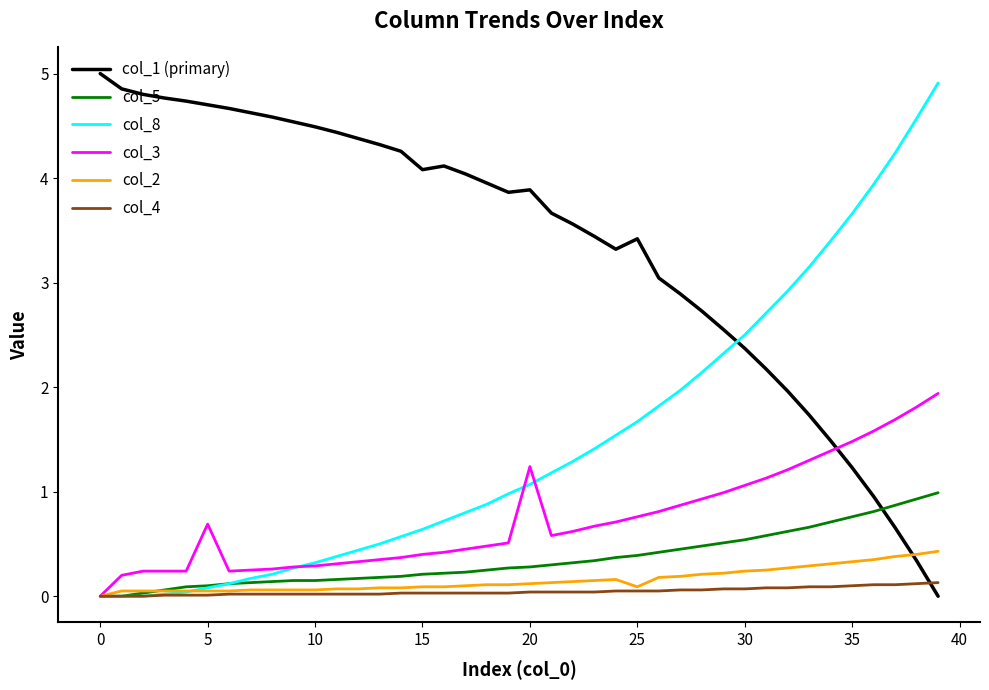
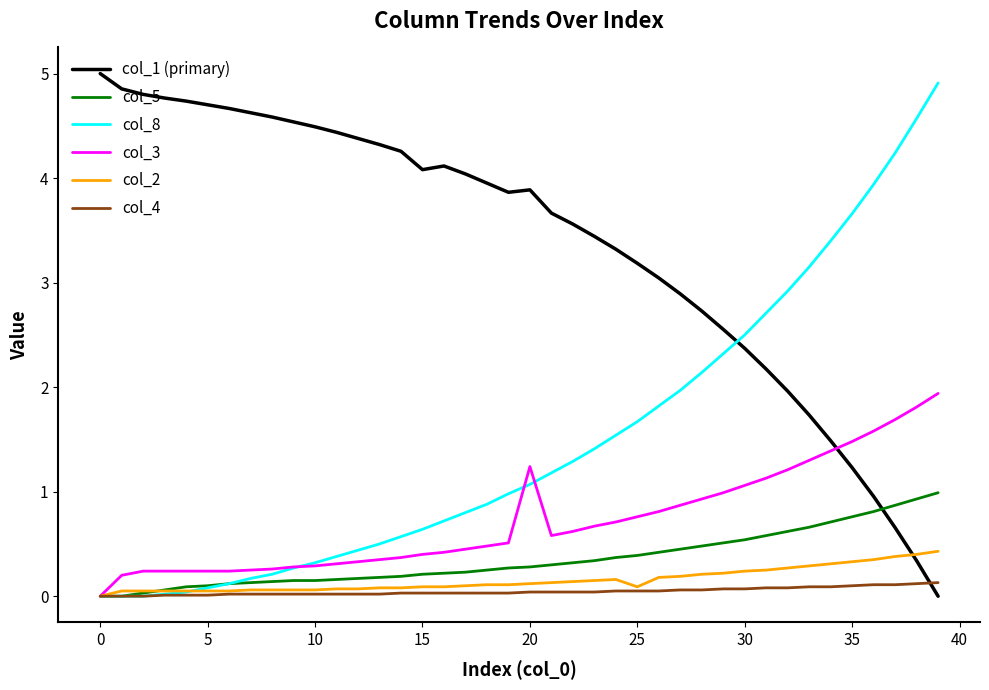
  {
    "col_1 (primary)": {
      "0": 5.00,
      "5": 4.70,
      "10": 4.49,
      "15": 4.08,
      "20": 3.89,
-     "25": 3.42,
+     "25": 3.19,
      "30": 2.37,
      "35": 1.23
    },
    "col_5": {
      "10": 0.15,
      "15": 0.21,
      "20": 0.28,
      "25": 0.39,
      "30": 0.54,
      "35": 0.76
    },
    "col_8": {
      "10": 0.32,
      "15": 0.64,
      "20": 1.07,
      "25": 1.67,
      "30": 2.50,
      "35": 3.66
    },
    "col_3": {
-     "5": 0.69,
+     "5": 0.24,
      "10": 0.29,
      "15": 0.40,
      "20": 1.24,
      "25": 0.76,
      "30": 1.06,
      "35": 1.48
    },
    "col_2": {
      "5": 0.05,
      "10": 0.06,
      "15": 0.09,
      "20": 0.12,
      "25": 0.09,
      "30": 0.24,
      "35": 0.33
    },
    "col_4": {
      "5": 0.01,
      "10": 0.02,
      "15": 0.03,
      "20": 0.04,
      "25": 0.05,
      "30": 0.07,
      "35": 0.10
    }
  }
